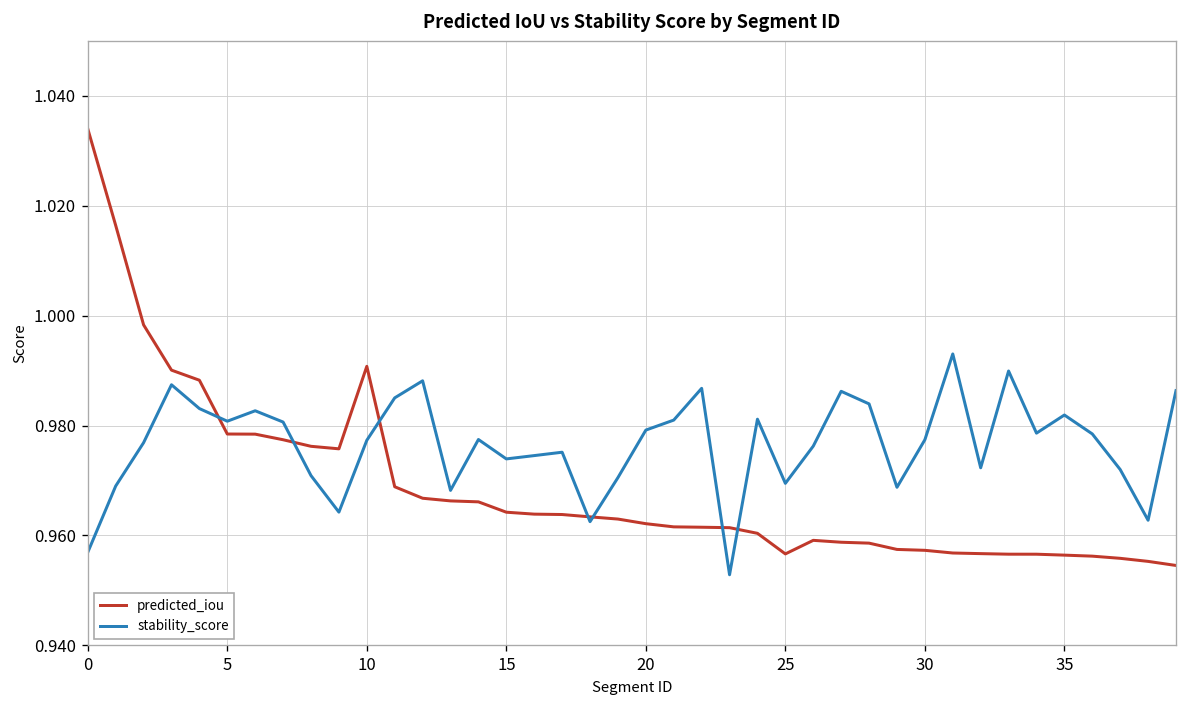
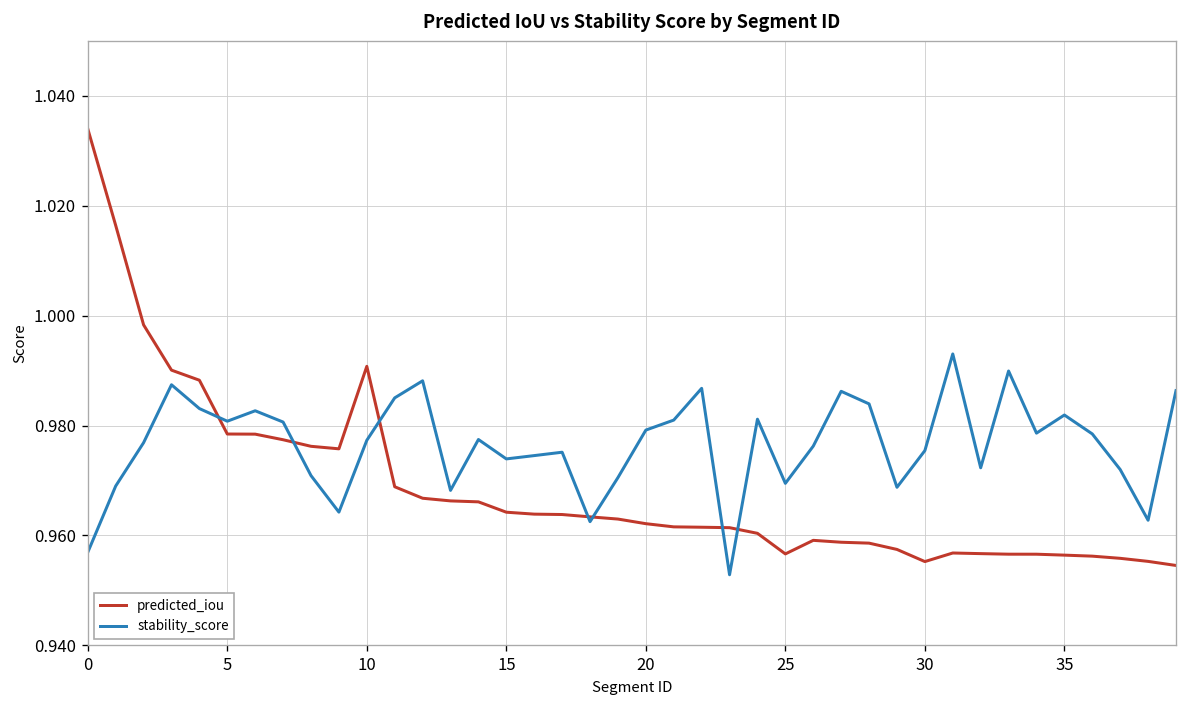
  {
    "predicted_iou": {
      "0": 1.034,
      "5": 0.978,
      "10": 0.991,
      "15": 0.964,
      "20": 0.962,
      "25": 0.957,
-     "30": 0.957,
+     "30": 0.955,
      "35": 0.956
    },
    "stability_score": {
      "0": 0.957,
      "5": 0.981,
      "10": 0.977,
      "15": 0.974,
      "20": 0.979,
      "25": 0.969,
-     "30": 0.977,
+     "30": 0.975,
      "35": 0.982
    }
  }
